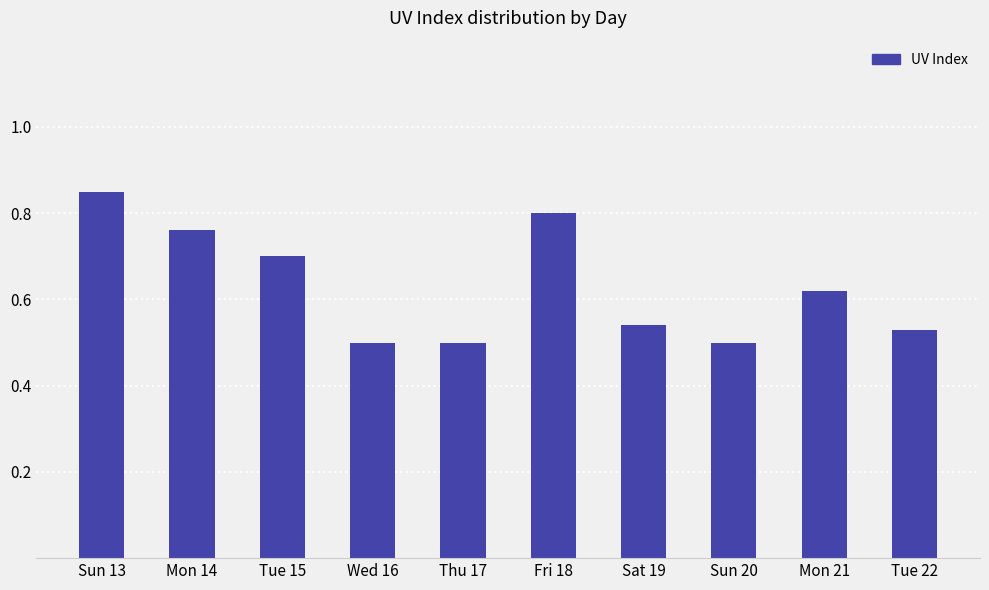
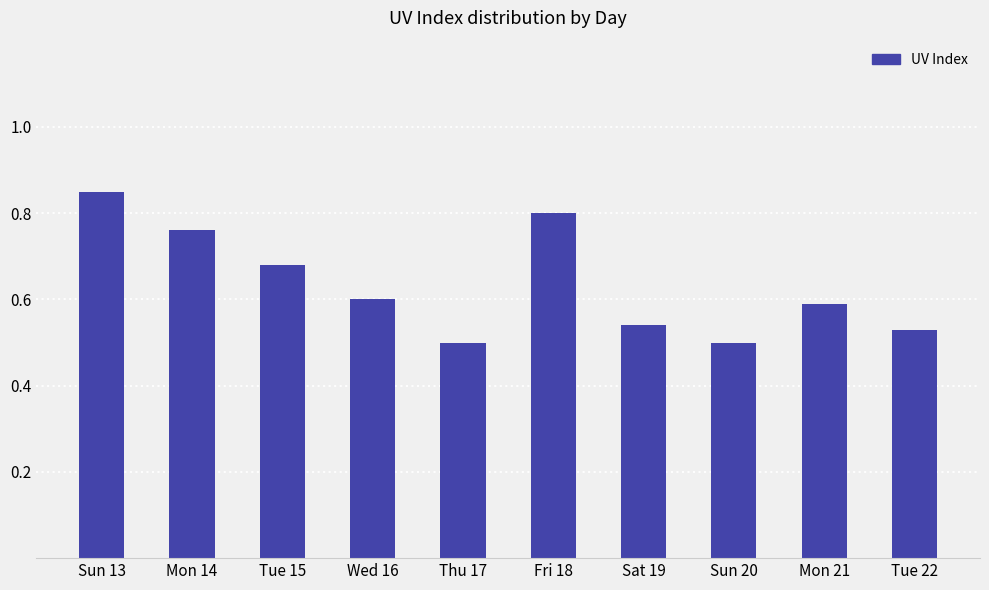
  {
    "Sun 13": 0.85,
    "Mon 14": 0.76,
-   "Tue 15": 0.70,
-   "Wed 16": 0.5,
+   "Tue 15": 0.68,
+   "Wed 16": 0.6,
    "Thu 17": 0.50,
    "Fri 18": 0.80,
    "Sat 19": 0.54,
    "Sun 20": 0.50,
-   "Mon 21": 0.62,
+   "Mon 21": 0.59,
    "Tue 22": 0.53
  }
